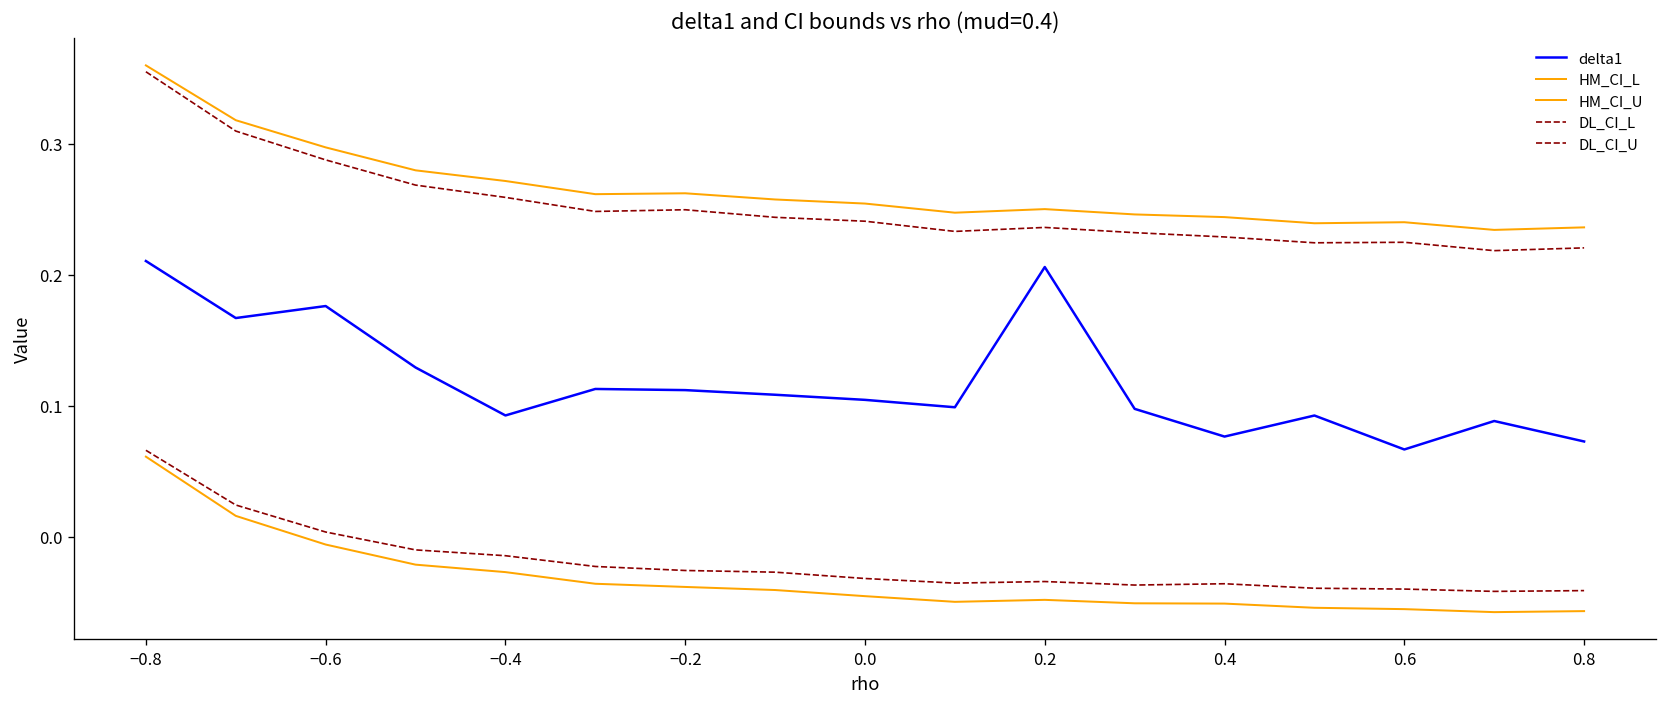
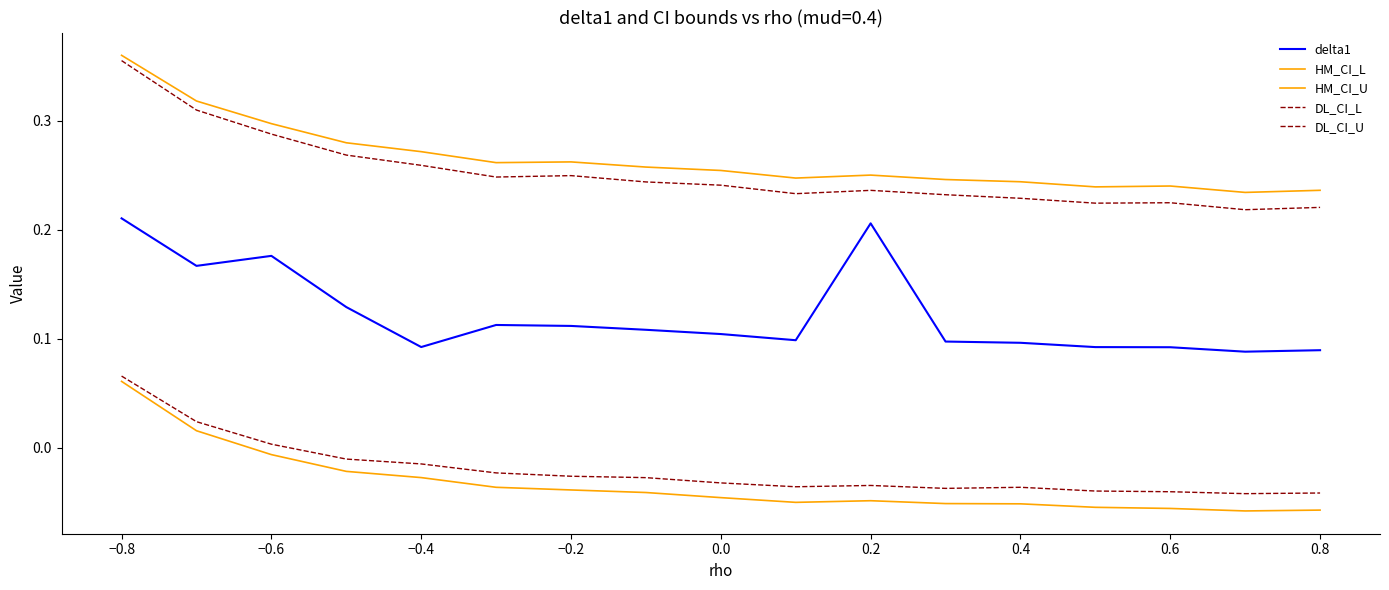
  {
    "delta1": {
      "−0.8": 0.210,
      "−0.6": 0.176,
      "−0.4": 0.093,
      "−0.2": 0.112,
      "0.0": 0.104,
      "0.2": 0.206,
-     "0.4": 0.076,
-     "0.6": 0.067,
-     "0.8": 0.073
+     "0.4": 0.096,
+     "0.6": 0.092,
+     "0.8": 0.090
    }
  }
